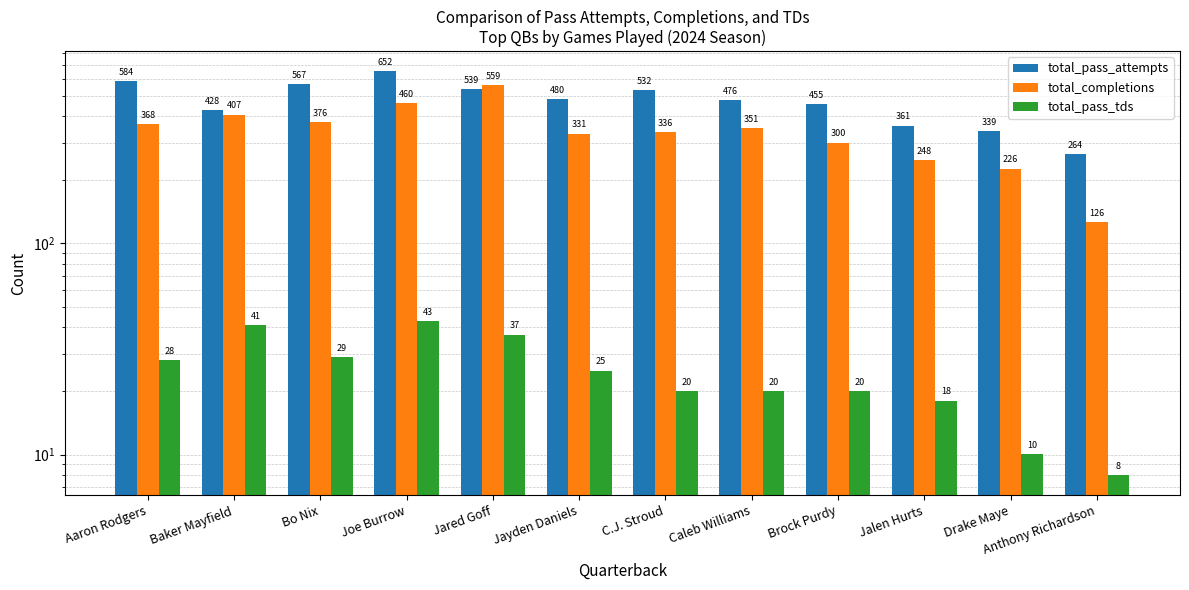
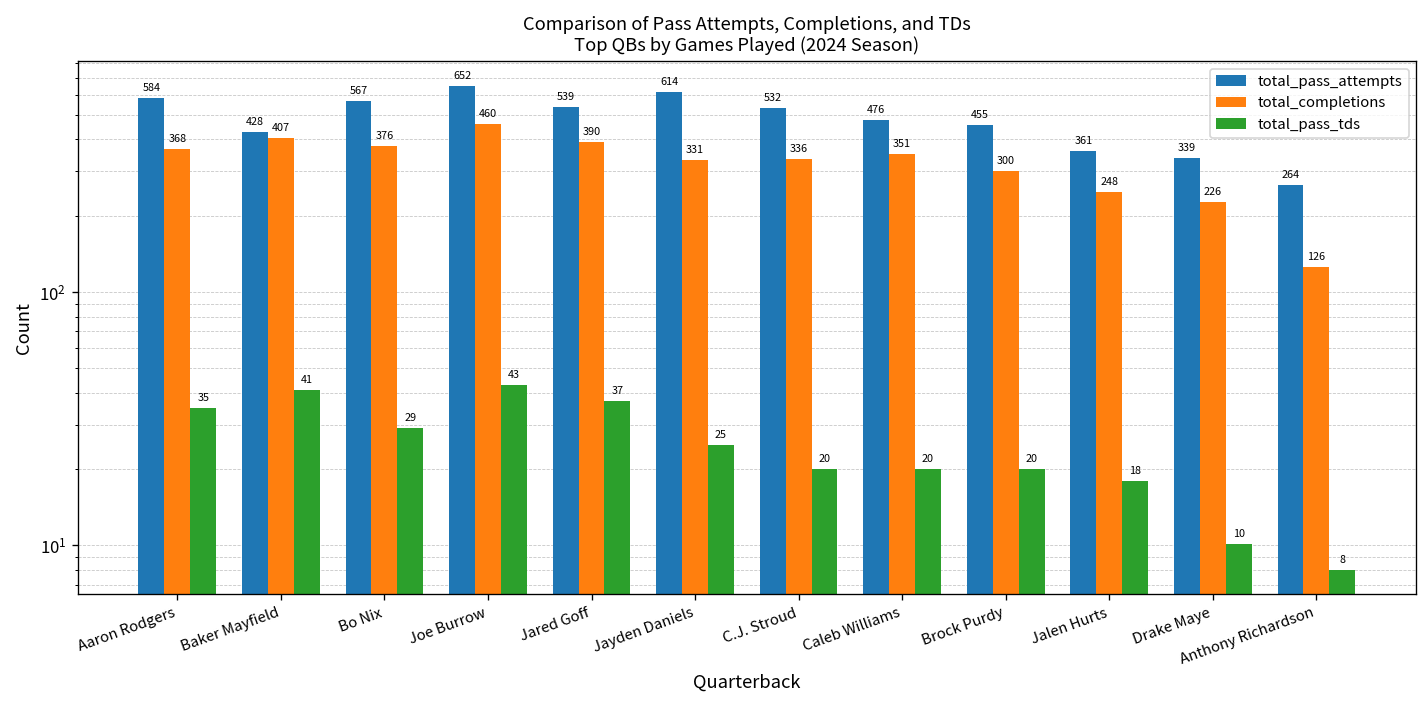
  {
    "total_pass_attempts": {
      "Aaron Rodgers": 584,
      "Baker Mayfield": 428,
      "Bo Nix": 567,
      "Joe Burrow": 652,
      "Jared Goff": 539,
-     "Jayden Daniels": 480,
+     "Jayden Daniels": 614,
      "C.J. Stroud": 532,
      "Caleb Williams": 476,
      "Brock Purdy": 455,
      "Jalen Hurts": 361,
      "Drake Maye": 339,
      "Anthony Richardson": 264
    },
    "total_completions": {
      "Aaron Rodgers": 368,
      "Baker Mayfield": 407,
      "Bo Nix": 376,
      "Joe Burrow": 460,
-     "Jared Goff": 559,
+     "Jared Goff": 390,
      "Jayden Daniels": 331,
      "C.J. Stroud": 336,
      "Caleb Williams": 351,
      "Brock Purdy": 300,
      "Jalen Hurts": 248,
      "Drake Maye": 226,
      "Anthony Richardson": 126
    },
    "total_pass_tds": {
-     "Aaron Rodgers": 28,
+     "Aaron Rodgers": 35,
      "Baker Mayfield": 41,
      "Bo Nix": 29,
      "Joe Burrow": 43,
      "Jared Goff": 37,
      "Jayden Daniels": 25,
      "C.J. Stroud": 20,
      "Caleb Williams": 20,
      "Brock Purdy": 20,
      "Jalen Hurts": 18,
      "Drake Maye": 10,
      "Anthony Richardson": 8
    }
  }
